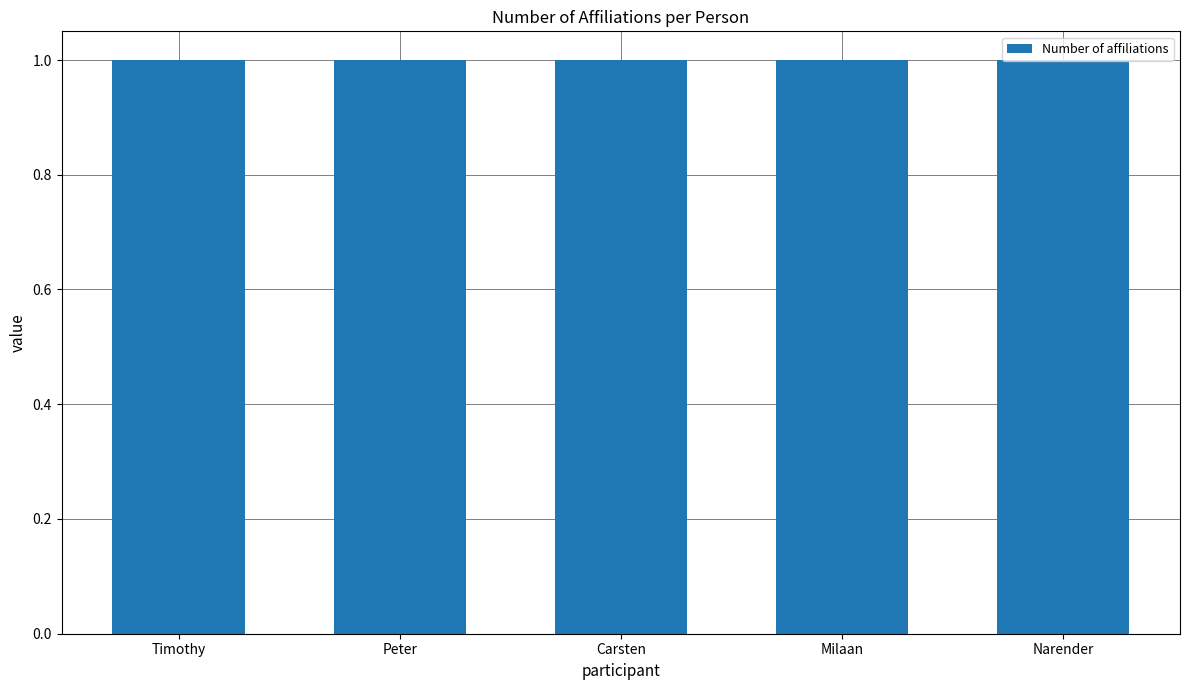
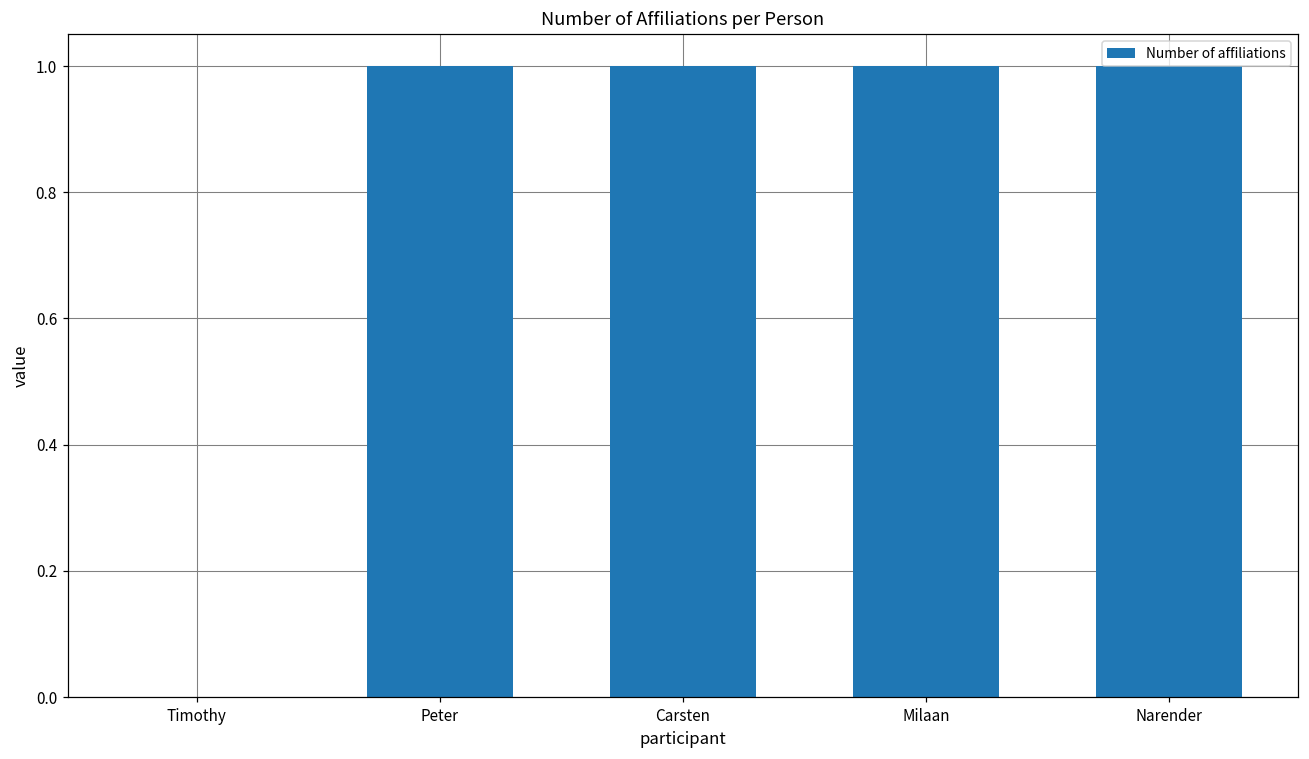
  {
-   "Timothy": 1,
+   "Timothy": 0,
    "Peter": 1,
    "Carsten": 1,
    "Milaan": 1
  }
